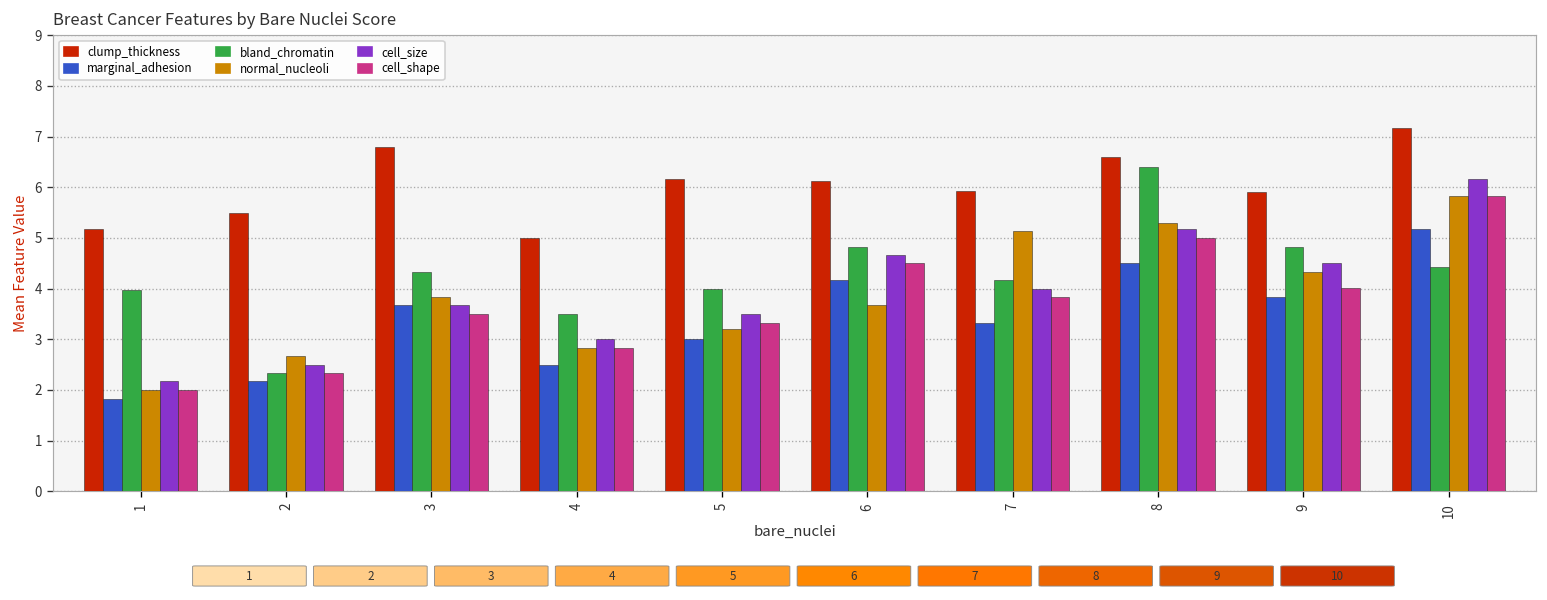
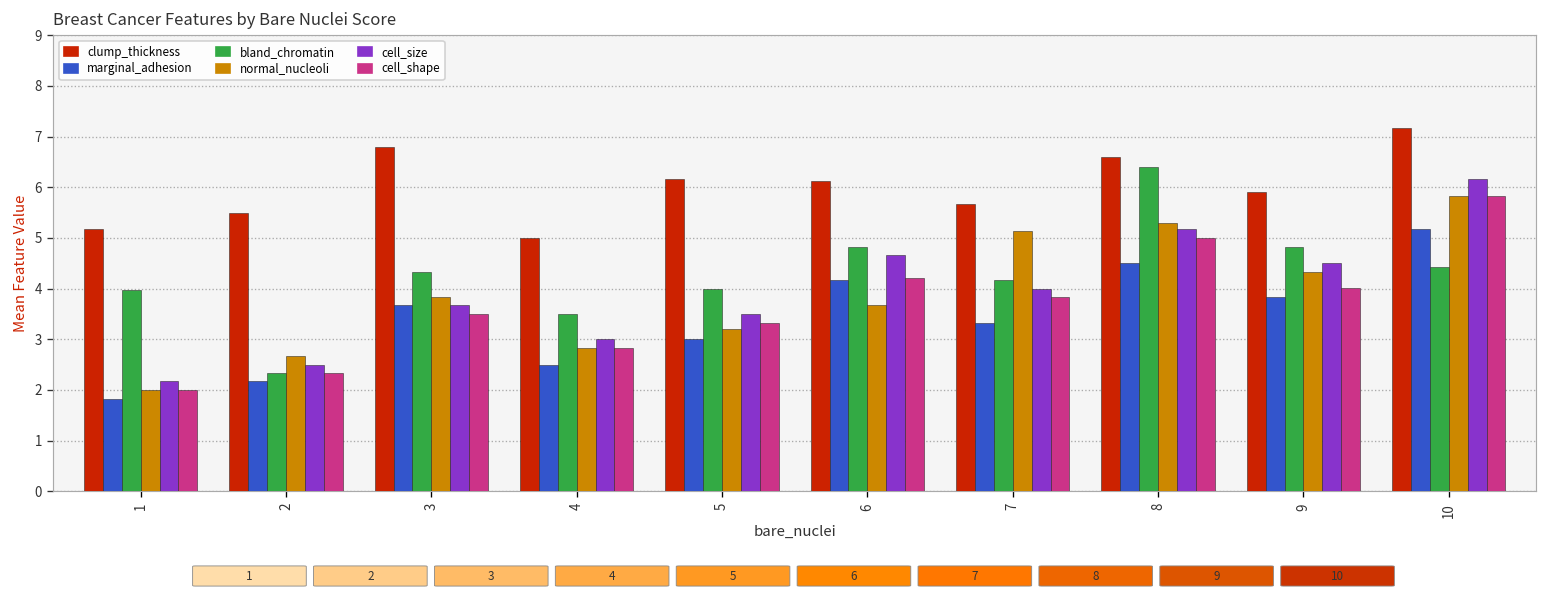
  {
    "clump_thickness": {
      "1": 5.2,
      "2": 5.5,
      "3": 6.8,
      "4": 5.0,
      "5": 6.2,
      "6": 6.1,
-     "7": 5.9,
+     "7": 5.7,
      "8": 6.6,
      "9": 5.9,
      "10": 7.2
    },
    "marginal_adhesion": {
      "1": 1.8,
      "2": 2.2,
      "3": 3.7,
      "4": 2.5,
      "5": 3.0,
      "6": 4.2,
      "7": 3.3,
      "8": 4.5,
      "9": 3.8,
      "10": 5.2
    },
    "bland_chromatin": {
      "1": 4.0,
      "2": 2.3,
      "3": 4.3,
      "4": 3.5,
      "5": 4.0,
      "6": 4.8,
      "7": 4.2,
      "8": 6.4,
      "9": 4.8,
      "10": 4.4
    },
    "normal_nucleoli": {
      "1": 2.0,
      "2": 2.7,
      "3": 3.8,
      "4": 2.8,
      "5": 3.2,
      "6": 3.7,
      "7": 5.1,
      "8": 5.3,
      "9": 4.3,
      "10": 5.8
    },
    "cell_size": {
      "1": 2.2,
      "2": 2.5,
      "3": 3.7,
      "4": 3.0,
      "5": 3.5,
      "6": 4.7,
      "7": 4.0,
      "8": 5.2,
      "9": 4.5,
      "10": 6.2
    },
    "cell_shape": {
      "1": 2.0,
      "2": 2.3,
      "3": 3.5,
      "4": 2.8,
      "5": 3.3,
-     "6": 4.5,
+     "6": 4.2,
      "7": 3.8,
      "8": 5.0,
      "9": 4.0,
      "10": 5.8
    }
  }
